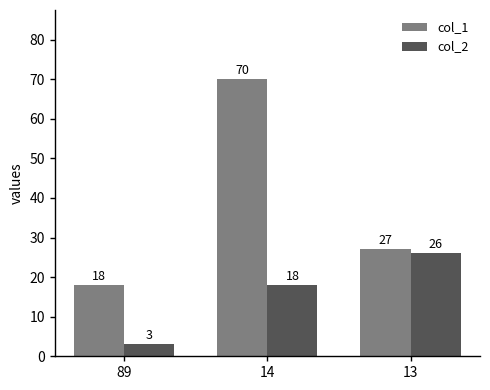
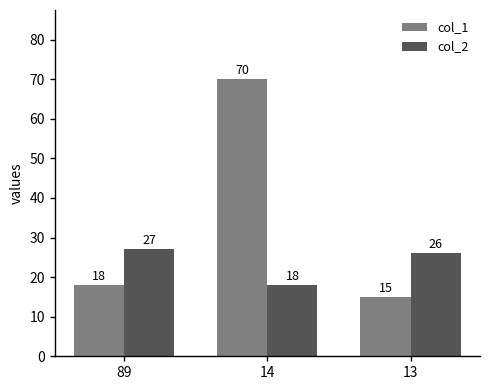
  {
    "col_1": {
      "89": 18,
      "14": 70,
-     "13": 27
+     "13": 15
    },
    "col_2": {
-     "89": 3,
+     "89": 27,
      "14": 18,
      "13": 26
    }
  }
